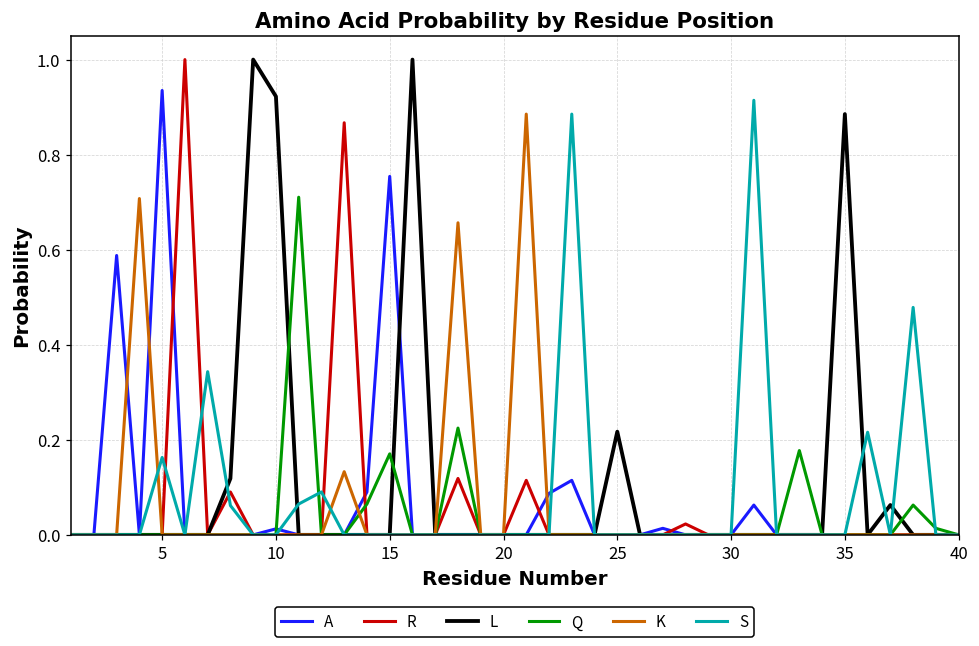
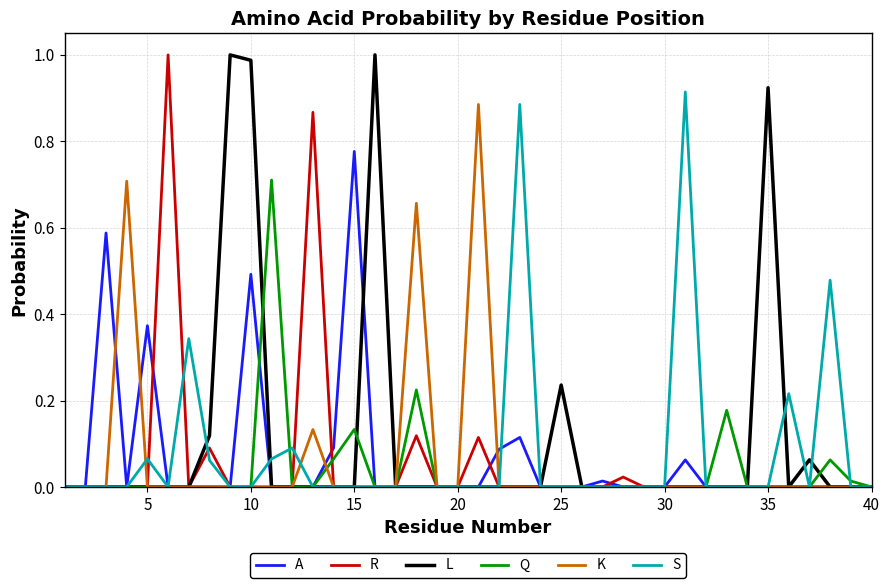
  {
    "A": {
-     "5": 0.94,
-     "10": 0.01,
-     "15": 0.75
+     "5": 0.37,
+     "10": 0.49,
+     "15": 0.78
    },
    "L": {
-     "10": 0.92,
-     "25": 0.22,
-     "35": 0.89
+     "10": 0.99,
+     "25": 0.24,
+     "35": 0.92
    },
    "Q": {
-     "15": 0.17
+     "15": 0.13
    },
    "S": {
-     "5": 0.16
+     "5": 0.06
    }
  }
